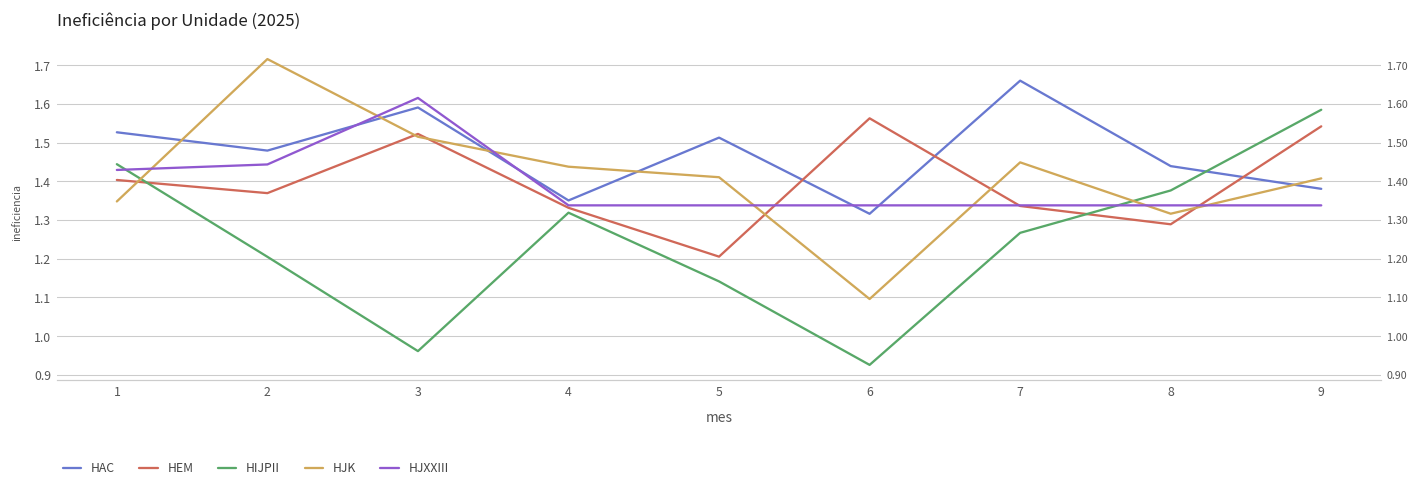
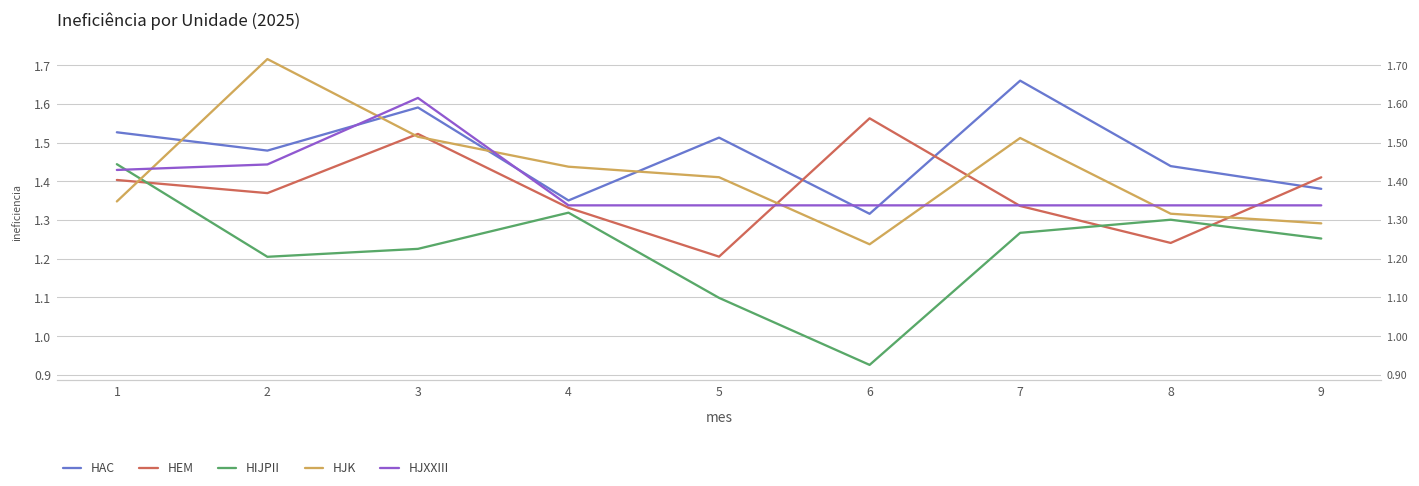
  {
    "HEM": {
      "1": 1.40,
      "2": 1.37,
      "3": 1.52,
      "5": 1.21,
      "6": 1.56,
-     "8": 1.29,
-     "9": 1.54
+     "8": 1.24,
+     "9": 1.41
    },
    "HIJPII": {
      "1": 1.44,
      "2": 1.21,
-     "3": 0.96,
+     "3": 1.23,
      "4": 1.32,
-     "5": 1.14,
+     "5": 1.10,
      "6": 0.93,
      "7": 1.27,
-     "8": 1.38,
-     "9": 1.58
+     "8": 1.30,
+     "9": 1.25
    },
    "HJK": {
      "1": 1.35,
      "2": 1.72,
      "3": 1.52,
      "4": 1.44,
      "5": 1.41,
-     "6": 1.10,
-     "7": 1.45,
+     "6": 1.24,
+     "7": 1.51,
      "8": 1.32,
-     "9": 1.41
+     "9": 1.29
    }
  }
